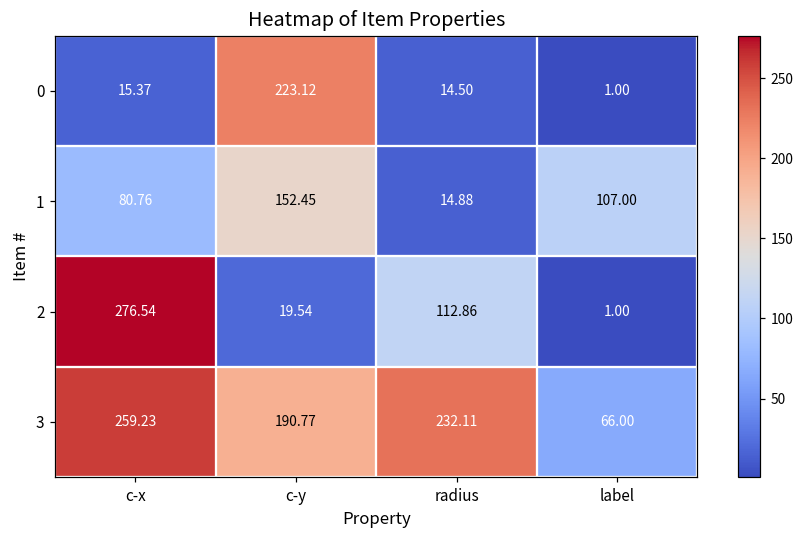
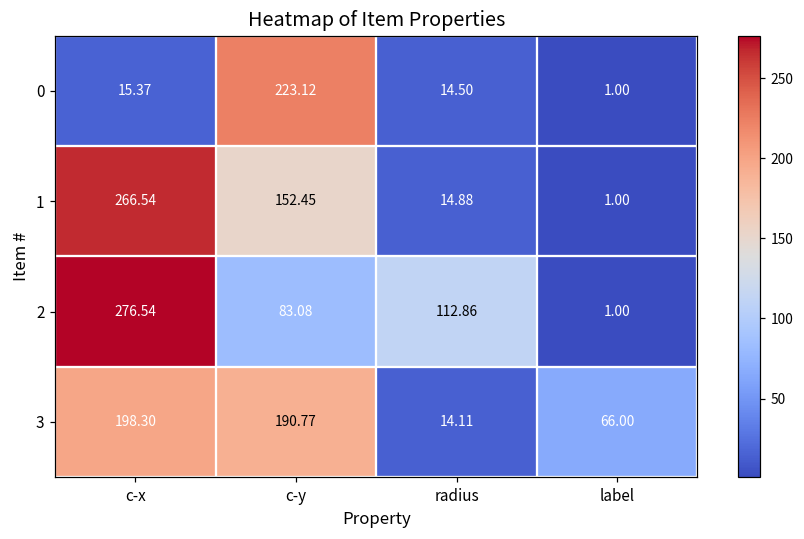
  {
    "0": {
      "c-x": 15.37,
      "c-y": 223.12,
      "radius": 14.50,
      "label": 1.00
    },
    "1": {
-     "c-x": 80.76,
+     "c-x": 266.54,
      "c-y": 152.45,
      "radius": 14.88,
-     "label": 107.00
+     "label": 1.00
    },
    "2": {
      "c-x": 276.54,
-     "c-y": 19.54,
+     "c-y": 83.08,
      "radius": 112.86,
      "label": 1.00
    },
    "3": {
-     "c-x": 259.23,
+     "c-x": 198.30,
      "c-y": 190.77,
-     "radius": 232.11,
+     "radius": 14.11,
      "label": 66.00
    }
  }
